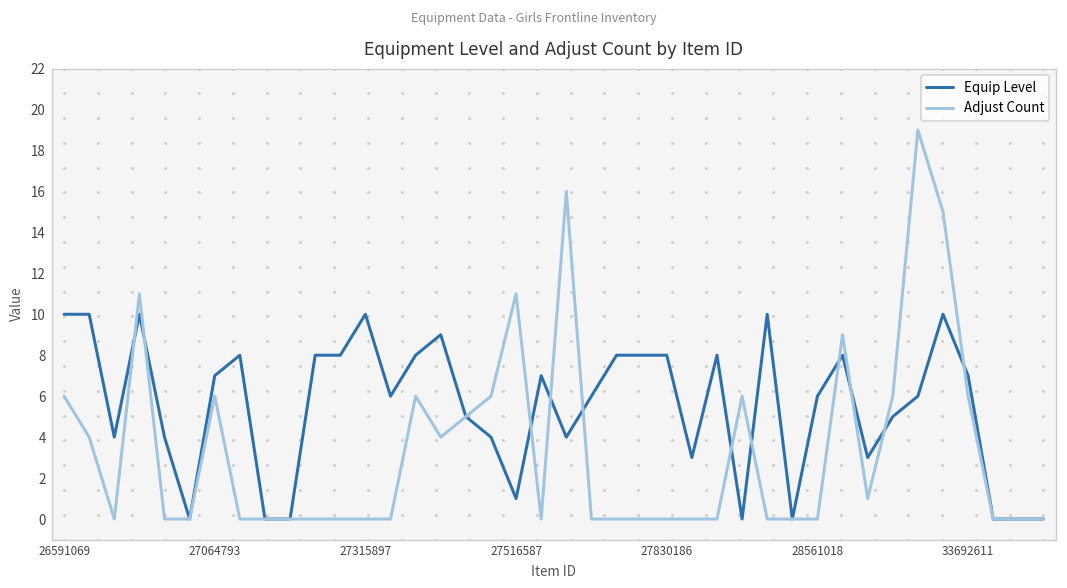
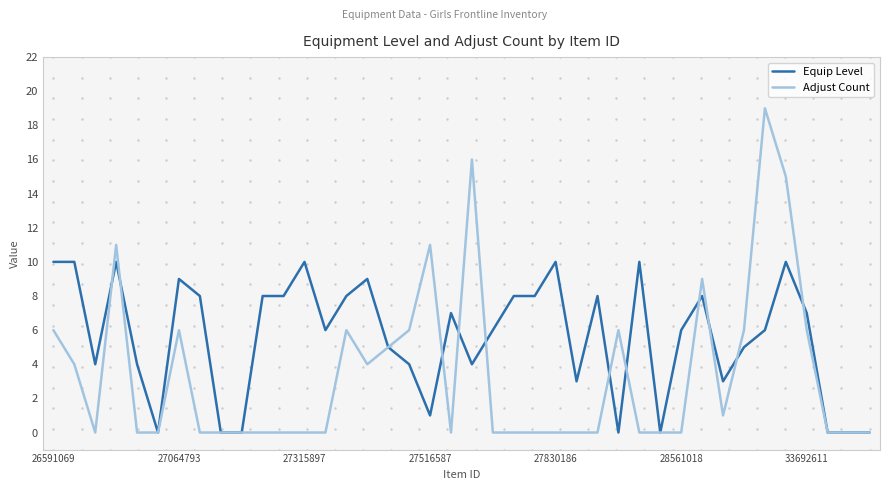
  {
    "Equip Level": {
-     "27064793": 7,
+     "27064793": 9,
      "27315897": 10,
      "27516587": 1,
-     "27830186": 8,
+     "27830186": 10,
      "28561018": 6,
      "33692611": 7
    }
  }
